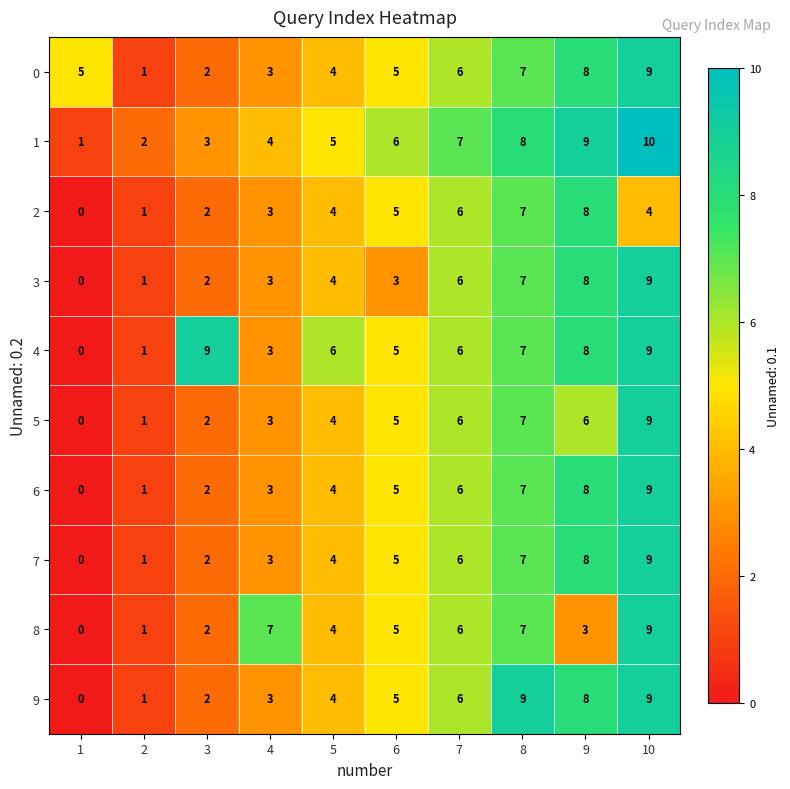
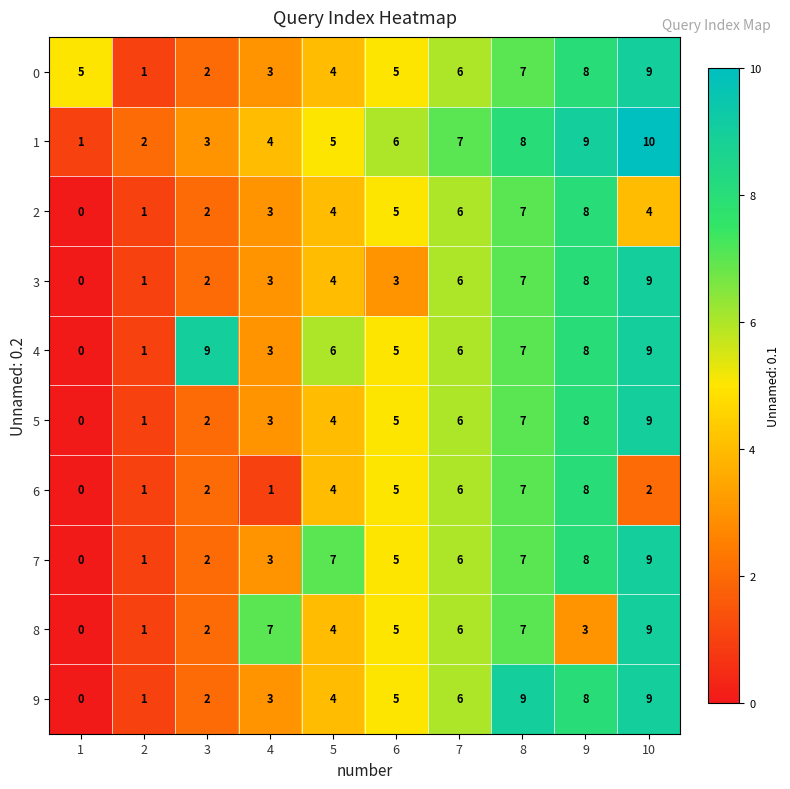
  {
    "0": {
      "1": 5,
      "2": 1,
      "3": 2,
      "4": 3,
      "5": 4,
      "6": 5,
      "7": 6,
      "8": 7,
      "9": 8,
      "10": 9
    },
    "1": {
      "1": 1,
      "2": 2,
      "3": 3,
      "4": 4,
      "5": 5,
      "6": 6,
      "7": 7,
      "8": 8,
      "9": 9,
      "10": 10
    },
    "2": {
      "1": 0,
      "2": 1,
      "3": 2,
      "4": 3,
      "5": 4,
      "6": 5,
      "7": 6,
      "8": 7,
      "9": 8,
      "10": 4
    },
    "3": {
      "1": 0,
      "2": 1,
      "3": 2,
      "4": 3,
      "5": 4,
      "6": 3,
      "7": 6,
      "8": 7,
      "9": 8,
      "10": 9
    },
    "4": {
      "1": 0,
      "2": 1,
      "3": 9,
      "4": 3,
      "5": 6,
      "6": 5,
      "7": 6,
      "8": 7,
      "9": 8,
      "10": 9
    },
    "5": {
      "1": 0,
      "2": 1,
      "3": 2,
      "4": 3,
      "5": 4,
      "6": 5,
      "7": 6,
      "8": 7,
-     "9": 6,
+     "9": 8,
      "10": 9
    },
    "6": {
      "1": 0,
      "2": 1,
      "3": 2,
-     "4": 3,
+     "4": 1,
      "5": 4,
      "6": 5,
      "7": 6,
      "8": 7,
      "9": 8,
-     "10": 9
+     "10": 2
    },
    "7": {
      "1": 0,
      "2": 1,
      "3": 2,
      "4": 3,
-     "5": 4,
+     "5": 7,
      "6": 5,
      "7": 6,
      "8": 7,
      "9": 8,
      "10": 9
    },
    "8": {
      "1": 0,
      "2": 1,
      "3": 2,
      "4": 7,
      "5": 4,
      "6": 5,
      "7": 6,
      "8": 7,
      "9": 3,
      "10": 9
    },
    "9": {
      "1": 0,
      "2": 1,
      "3": 2,
      "4": 3,
      "5": 4,
      "6": 5,
      "7": 6,
      "8": 9,
      "9": 8,
      "10": 9
    }
  }
